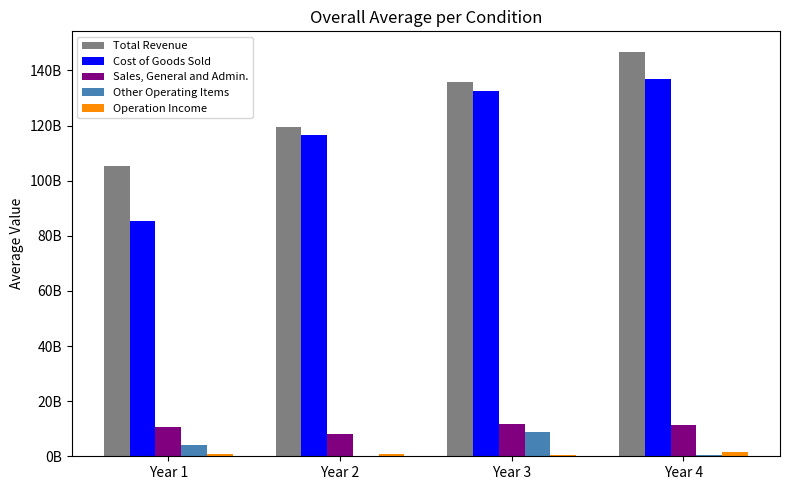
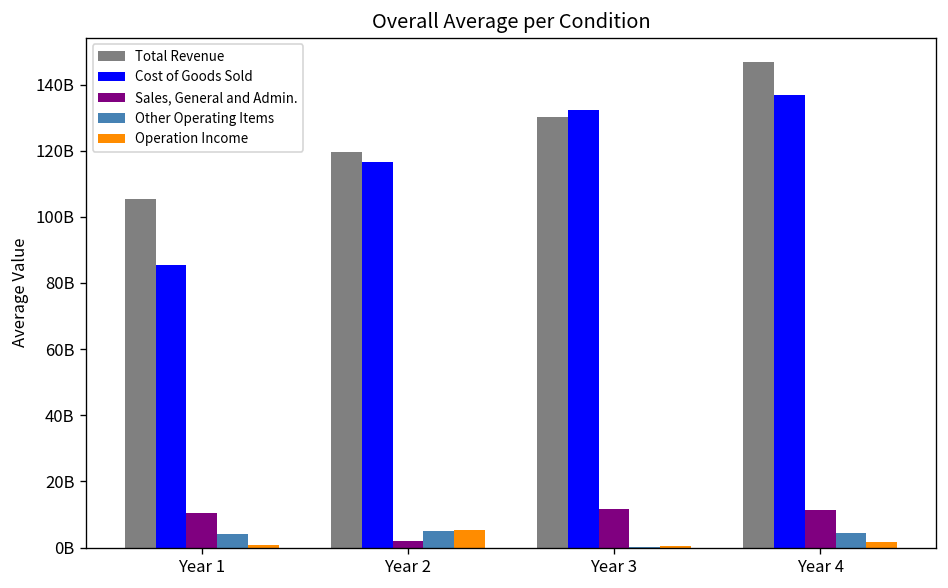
  {
    "Total Revenue": {
      "Year 1": 105000000000,
      "Year 2": 120000000000,
-     "Year 3": 136000000000,
+     "Year 3": 130000000000,
      "Year 4": 147000000000
    },
    "Cost of Goods Sold": {
      "Year 1": 85000000000,
      "Year 2": 117000000000,
      "Year 3": 132000000000,
      "Year 4": 137000000000
    },
    "Sales, General and Admin.": {
      "Year 1": 11000000000,
-     "Year 2": 8000000000,
+     "Year 2": 2000000000,
      "Year 3": 12000000000,
      "Year 4": 11000000000
    },
    "Other Operating Items": {
      "Year 1": 4000000000,
-     "Year 2": 0,
-     "Year 3": 9000000000,
-     "Year 4": 0
+     "Year 2": 5000000000,
+     "Year 3": 0,
+     "Year 4": 4000000000
    },
    "Operation Income": {
-     "Year 2": 1000000000,
+     "Year 2": 5000000000,
      "Year 4": 2000000000
    }
  }
